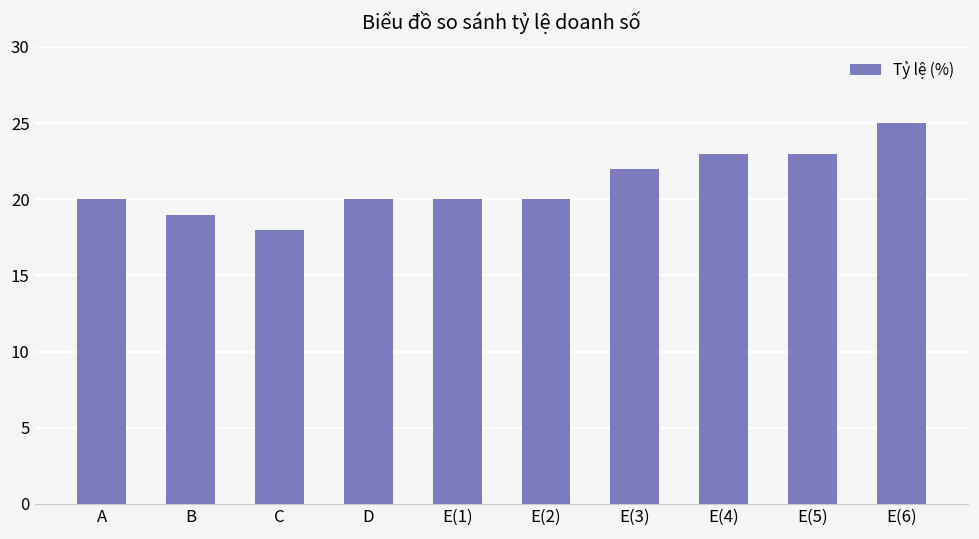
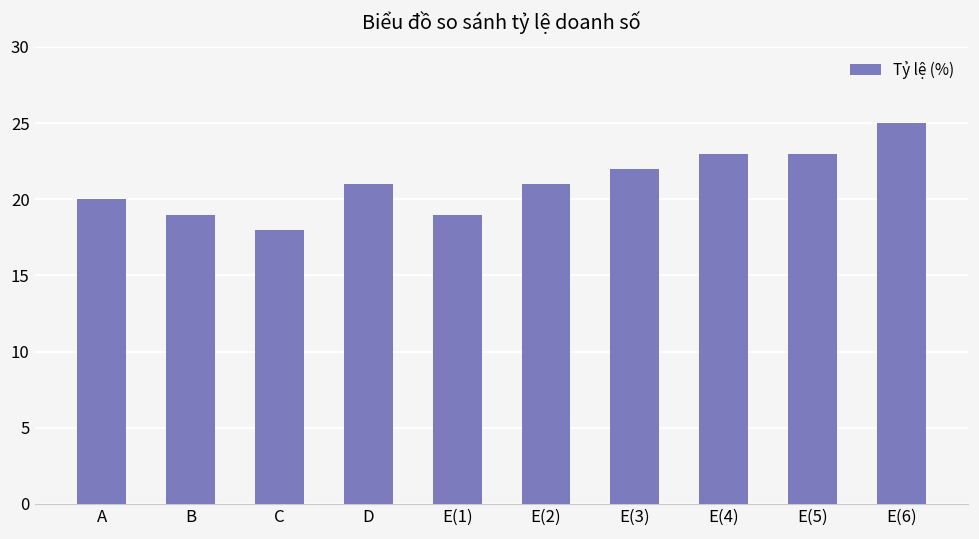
  {
    "A": 20,
    "B": 19,
    "C": 18,
-   "D": 20,
-   "E(1)": 20,
-   "E(2)": 20,
+   "D": 21,
+   "E(1)": 19,
+   "E(2)": 21,
    "E(3)": 22,
    "E(4)": 23,
    "E(5)": 23,
    "E(6)": 25
  }
